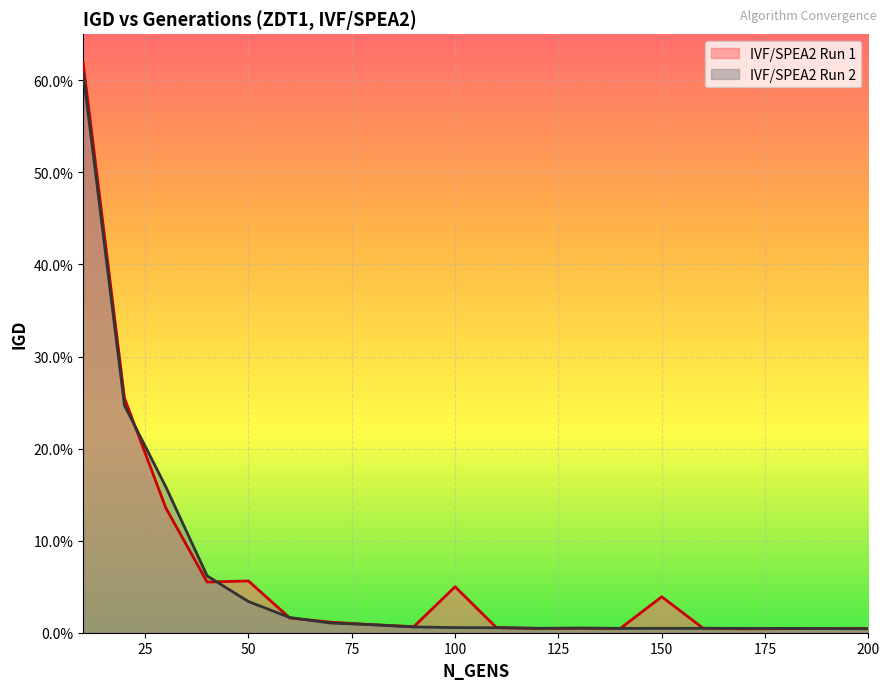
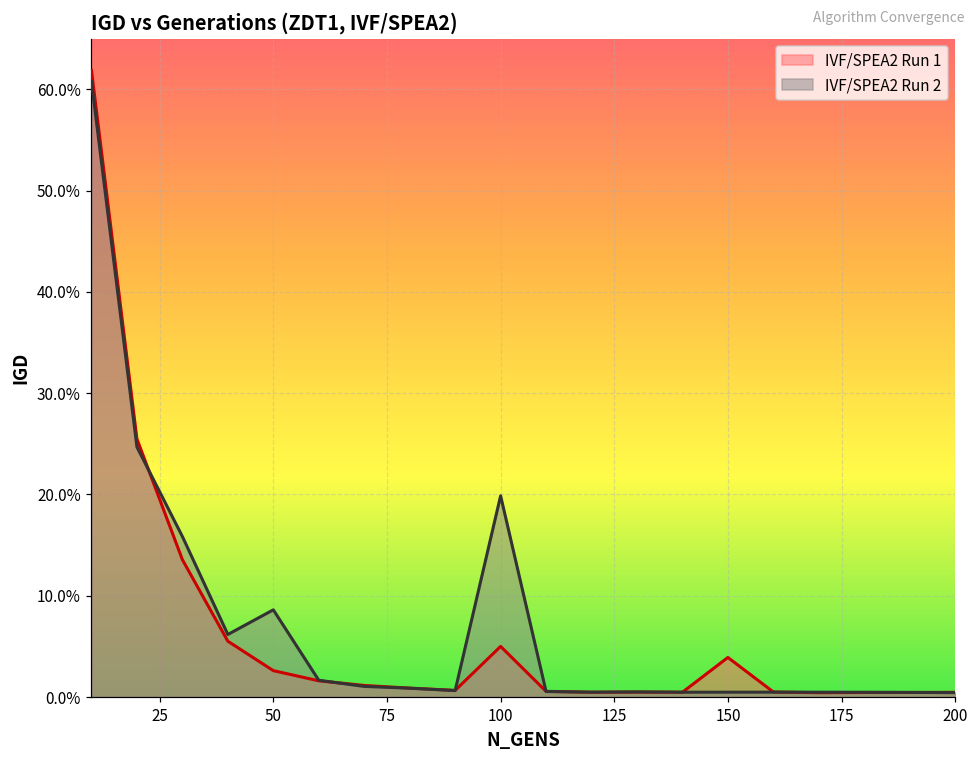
  {
    "IVF/SPEA2 Run 1": {
-     "50": "6%",
+     "50": "3%",
      "100": "5%",
      "150": "4%"
    },
    "IVF/SPEA2 Run 2": {
-     "50": "3%",
-     "100": "1%",
+     "50": "9%",
+     "100": "20%",
      "150": "0%"
    }
  }
